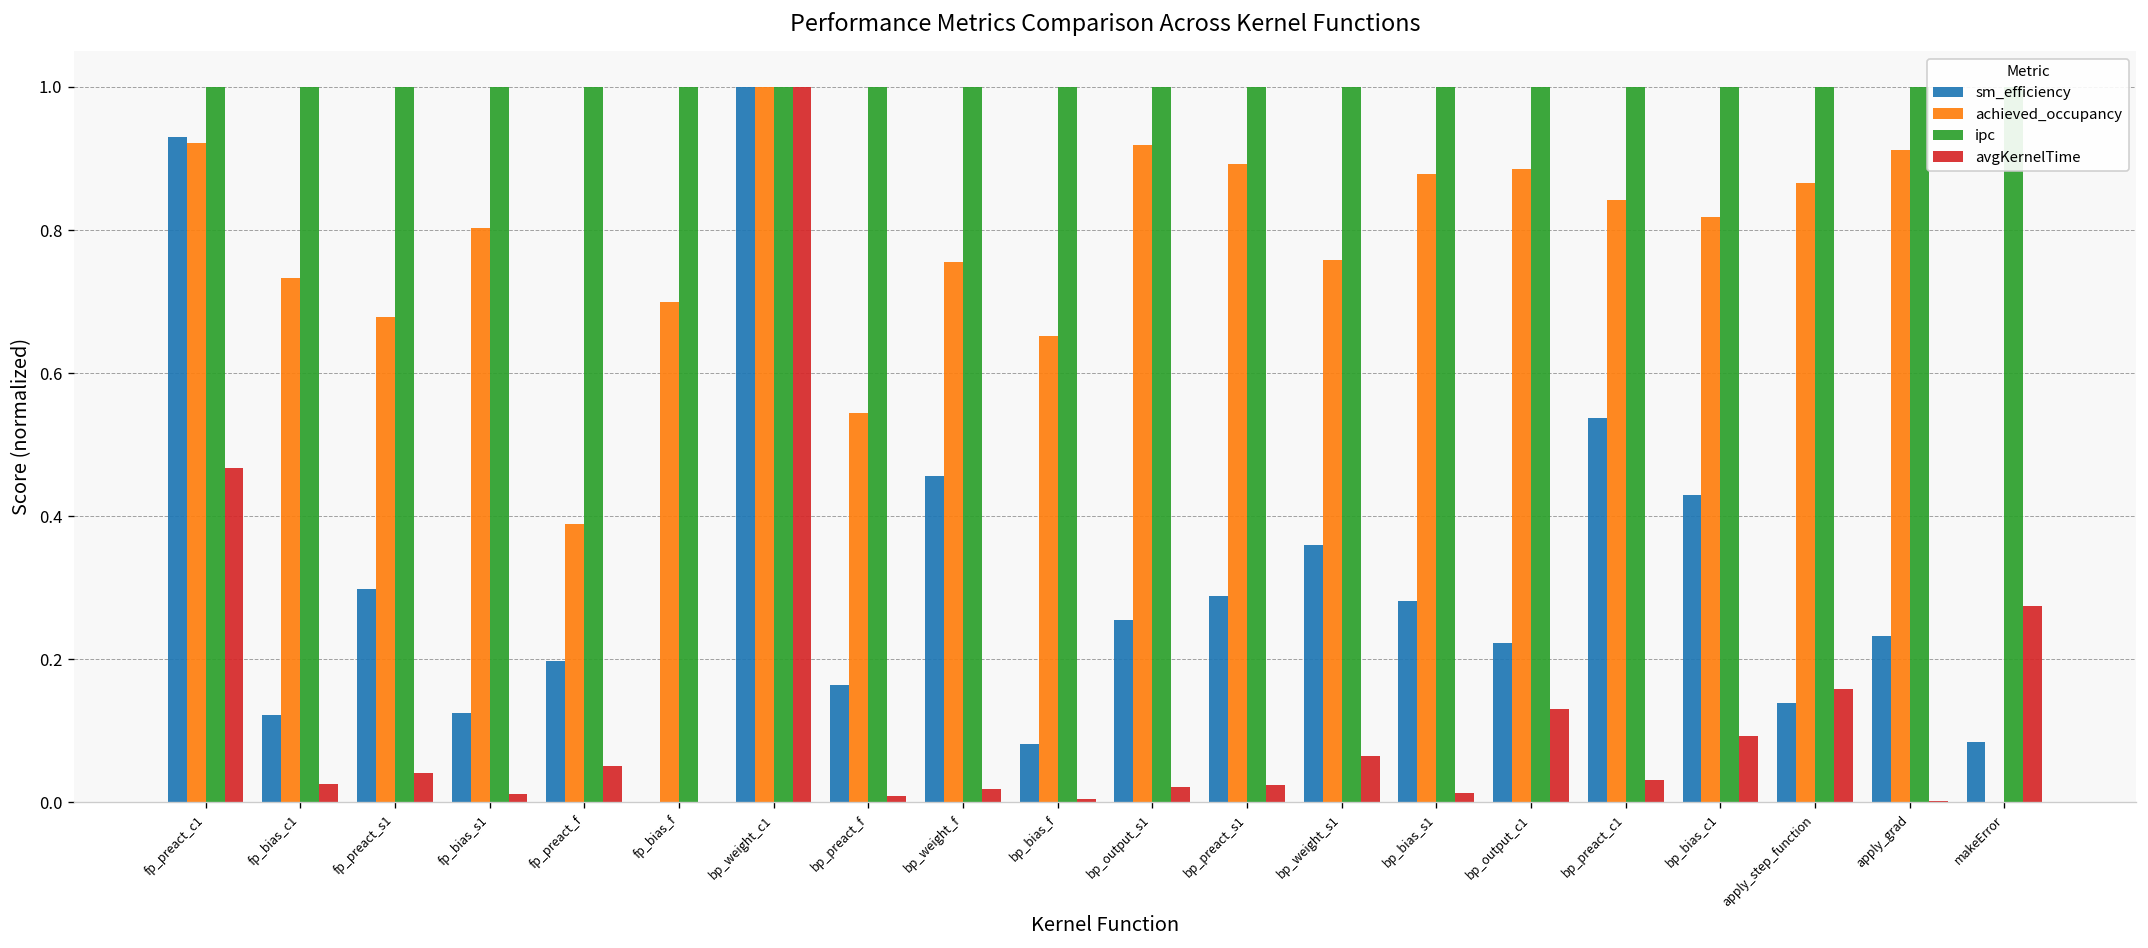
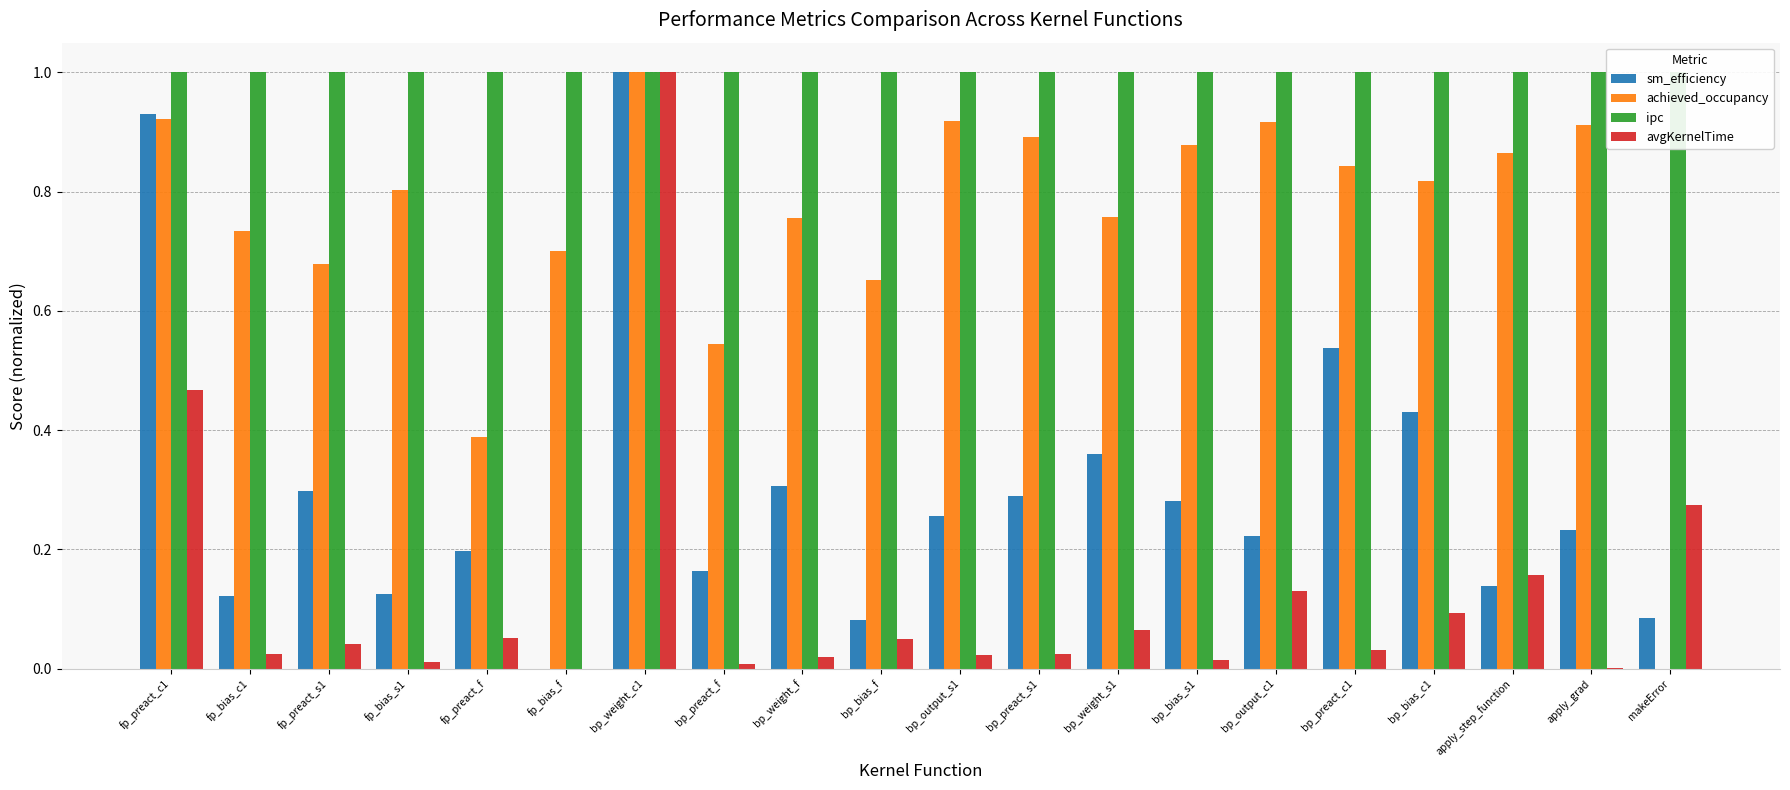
  {
    "sm_efficiency": {
      "fp_preact_c1": 0.93,
      "fp_bias_c1": 0.12,
      "fp_preact_s1": 0.30,
      "fp_bias_s1": 0.12,
      "fp_preact_f": 0.20,
      "fp_bias_f": 0.00,
      "bp_weight_c1": 1.00,
      "bp_preact_f": 0.16,
-     "bp_weight_f": 0.46,
+     "bp_weight_f": 0.31,
      "bp_bias_f": 0.08,
      "bp_output_s1": 0.26,
      "bp_preact_s1": 0.29,
      "bp_weight_s1": 0.36,
      "bp_bias_s1": 0.28,
      "bp_output_c1": 0.22,
      "bp_preact_c1": 0.54,
      "bp_bias_c1": 0.43,
      "apply_step_function": 0.14,
      "apply_grad": 0.23,
      "makeError": 0.08
    },
    "achieved_occupancy": {
      "fp_preact_c1": 0.92,
      "fp_bias_c1": 0.73,
      "fp_preact_s1": 0.68,
      "fp_bias_s1": 0.80,
      "fp_preact_f": 0.39,
      "fp_bias_f": 0.70,
      "bp_weight_c1": 1.00,
      "bp_preact_f": 0.54,
      "bp_weight_f": 0.76,
      "bp_bias_f": 0.65,
      "bp_output_s1": 0.92,
      "bp_preact_s1": 0.89,
      "bp_weight_s1": 0.76,
      "bp_bias_s1": 0.88,
-     "bp_output_c1": 0.89,
+     "bp_output_c1": 0.92,
      "bp_preact_c1": 0.84,
      "bp_bias_c1": 0.82,
      "apply_step_function": 0.87,
      "apply_grad": 0.91,
      "makeError": 0.00
    },
    "ipc": {
      "fp_preact_c1": 1.00,
      "fp_bias_c1": 1.00,
      "fp_preact_s1": 1.00,
      "fp_bias_s1": 1.00,
      "fp_preact_f": 1.00,
      "fp_bias_f": 1.00,
      "bp_weight_c1": 1.00,
      "bp_preact_f": 1.00,
      "bp_weight_f": 1.00,
      "bp_bias_f": 1.00,
      "bp_output_s1": 1.00,
      "bp_preact_s1": 1.00,
      "bp_weight_s1": 1.00,
      "bp_bias_s1": 1.00,
      "bp_output_c1": 1.00,
      "bp_preact_c1": 1.00,
      "bp_bias_c1": 1.00,
      "apply_step_function": 1.00,
      "apply_grad": 1.00
    },
    "avgKernelTime": {
      "fp_preact_c1": 0.47,
      "fp_bias_c1": 0.03,
      "fp_preact_s1": 0.04,
      "fp_bias_s1": 0.01,
      "fp_preact_f": 0.05,
      "fp_bias_f": 0.00,
      "bp_weight_c1": 1.00,
      "bp_preact_f": 0.01,
      "bp_weight_f": 0.02,
-     "bp_bias_f": 0.00,
+     "bp_bias_f": 0.05,
      "bp_output_s1": 0.02,
      "bp_preact_s1": 0.02,
      "bp_weight_s1": 0.06,
      "bp_bias_s1": 0.01,
      "bp_output_c1": 0.13,
      "bp_preact_c1": 0.03,
      "bp_bias_c1": 0.09,
      "apply_step_function": 0.16,
      "makeError": 0.27
    }
  }
